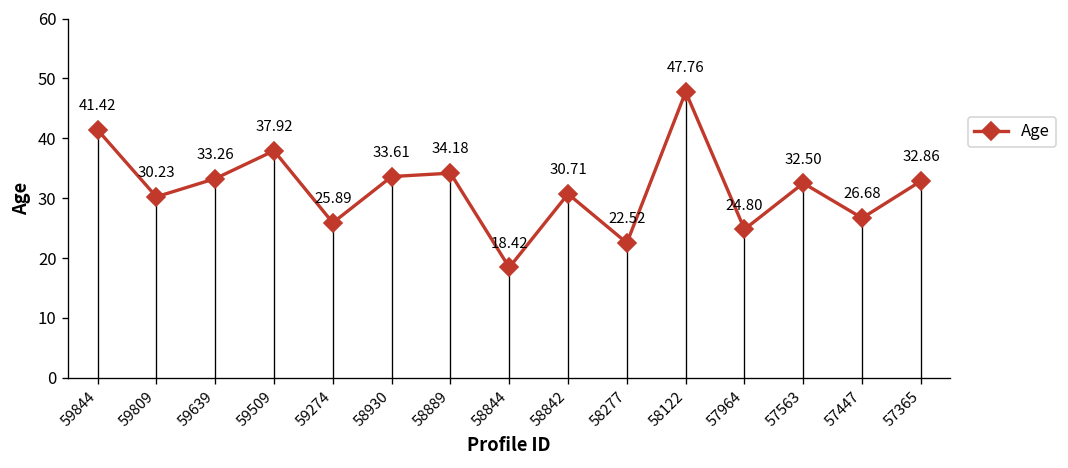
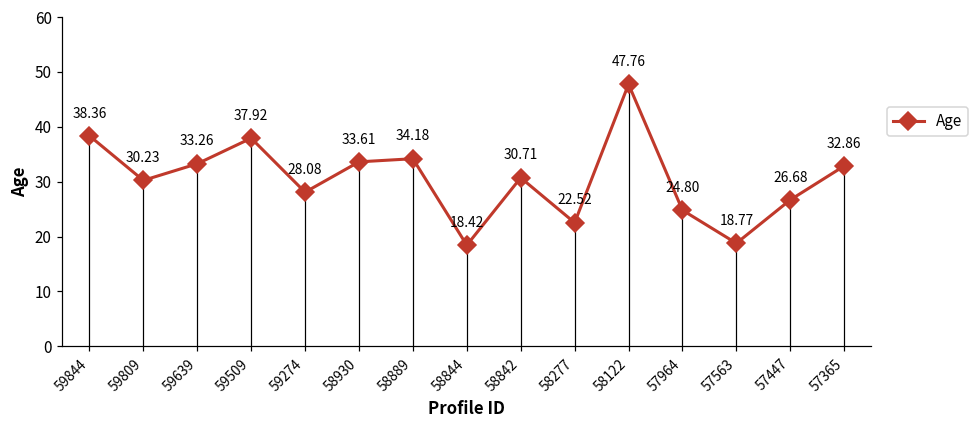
  {
    "Age": {
-     "59844": 41.42,
-     "59274": 25.89,
-     "57563": 32.50
+     "59844": 38.36,
+     "59274": 28.08,
+     "57563": 18.77
    }
  }
